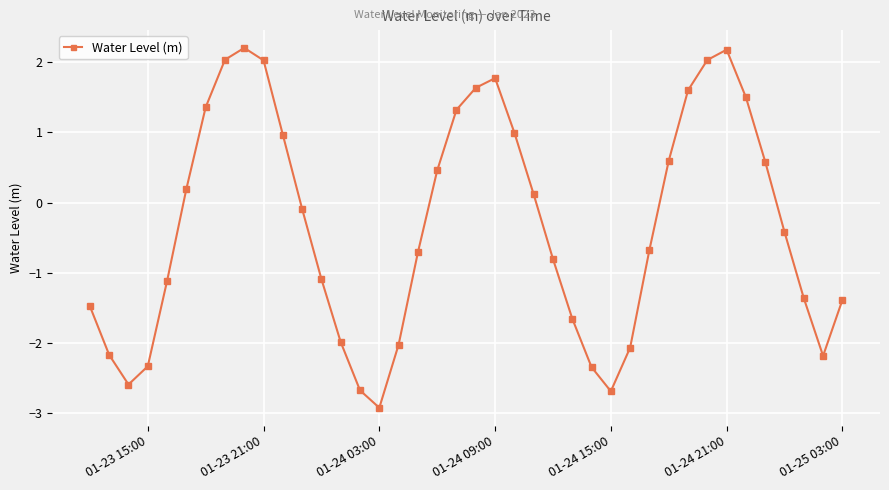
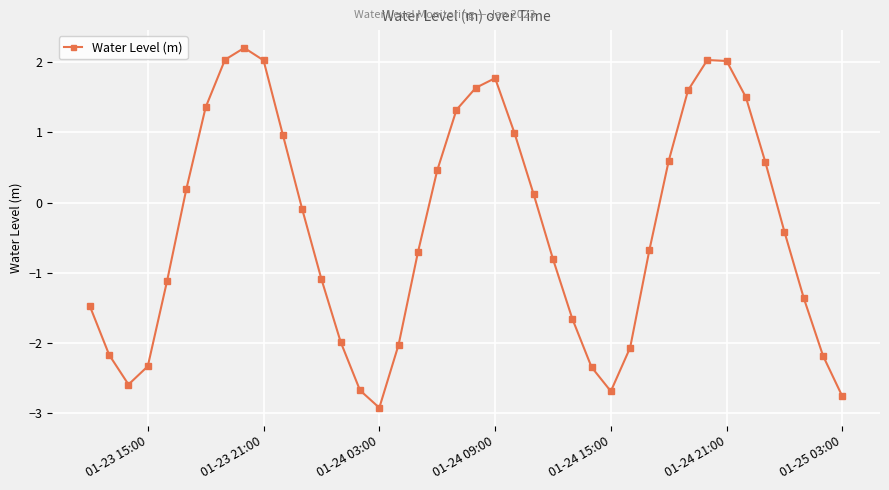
  {
    "01-23 15:00": -2.3,
    "01-23 21:00": 2.0,
    "01-24 03:00": -2.9,
    "01-24 09:00": 1.8,
    "01-24 15:00": -2.7,
-   "01-24 21:00": 2.2,
-   "01-25 03:00": -1.4
+   "01-24 21:00": 2.0,
+   "01-25 03:00": -2.8
  }
